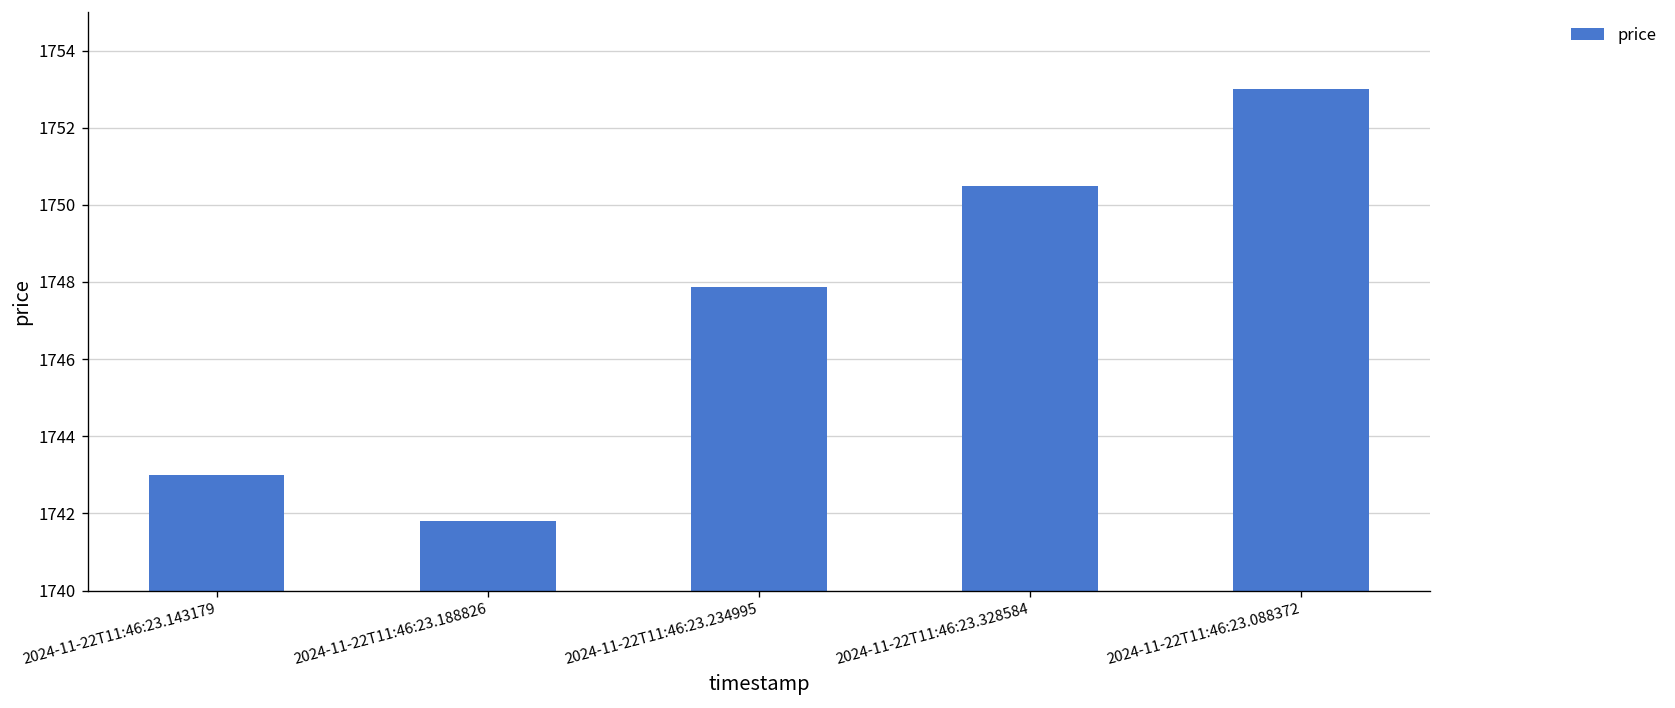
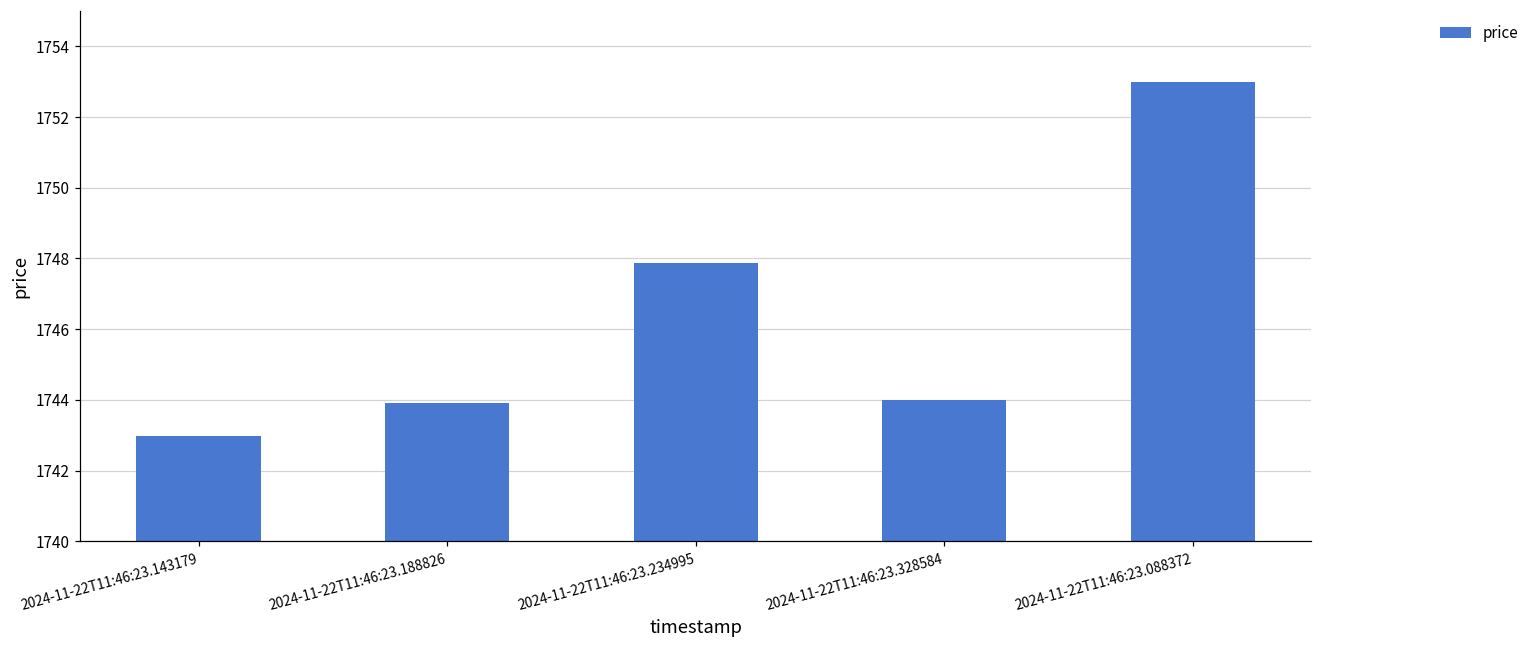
  {
    "2024-11-22T11:46:23.143179": 1743.0,
-   "2024-11-22T11:46:23.188826": 1741.8,
+   "2024-11-22T11:46:23.188826": 1743.9,
    "2024-11-22T11:46:23.234995": 1747.9,
-   "2024-11-22T11:46:23.328584": 1750.5,
+   "2024-11-22T11:46:23.328584": 1744.0,
    "2024-11-22T11:46:23.088372": 1753.0
  }
